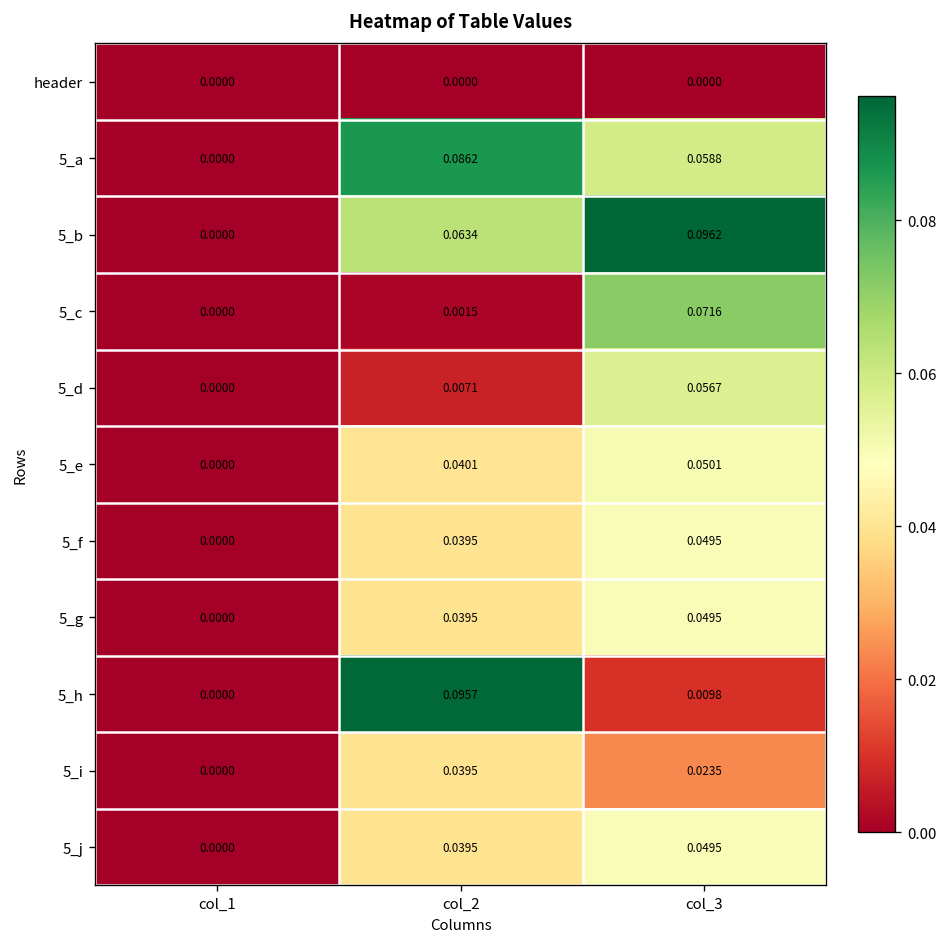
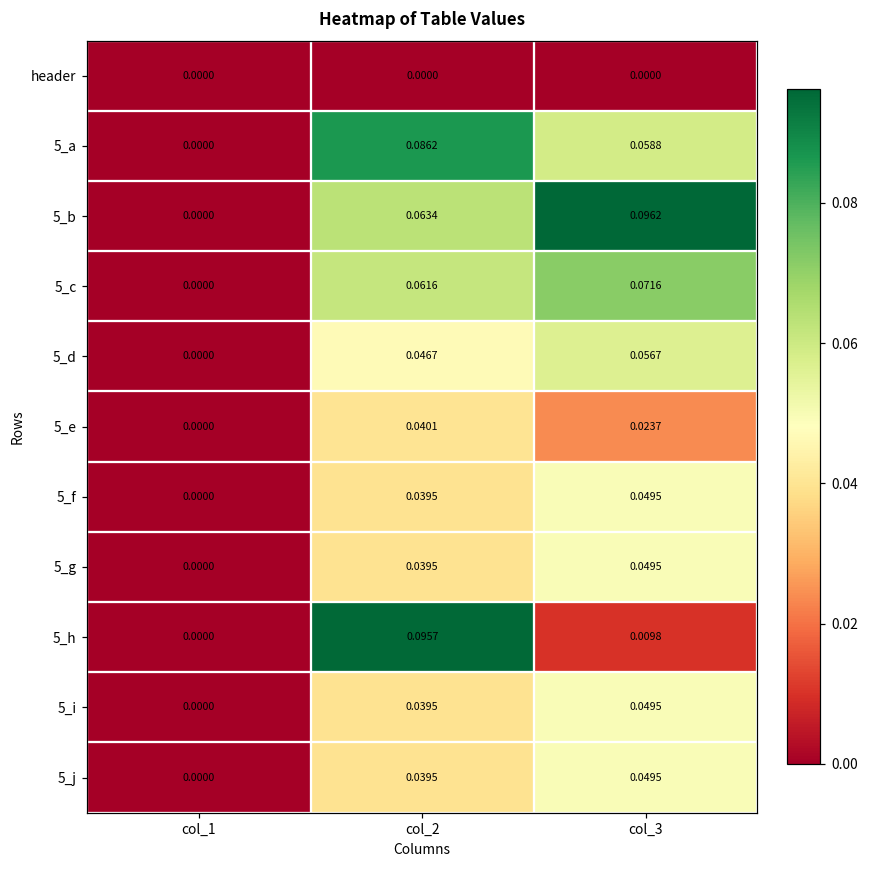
  {
    "header": {
      "col_1": 0.0000,
      "col_2": 0.0000,
      "col_3": 0.0000
    },
    "5_a": {
      "col_1": 0.0000,
      "col_2": 0.0862,
      "col_3": 0.0588
    },
    "5_b": {
      "col_1": 0.0000,
      "col_2": 0.0634,
      "col_3": 0.0962
    },
    "5_c": {
      "col_1": 0.0000,
-     "col_2": 0.0015,
+     "col_2": 0.0616,
      "col_3": 0.0716
    },
    "5_d": {
      "col_1": 0.0000,
-     "col_2": 0.0071,
+     "col_2": 0.0467,
      "col_3": 0.0567
    },
    "5_e": {
      "col_1": 0.0000,
      "col_2": 0.0401,
-     "col_3": 0.0501
+     "col_3": 0.0237
    },
    "5_f": {
      "col_1": 0.0000,
      "col_2": 0.0395,
      "col_3": 0.0495
    },
    "5_g": {
      "col_1": 0.0000,
      "col_2": 0.0395,
      "col_3": 0.0495
    },
    "5_h": {
      "col_1": 0.0000,
      "col_2": 0.0957,
      "col_3": 0.0098
    },
    "5_i": {
      "col_1": 0.0000,
      "col_2": 0.0395,
-     "col_3": 0.0235
+     "col_3": 0.0495
    },
    "5_j": {
      "col_1": 0.0000,
      "col_2": 0.0395,
      "col_3": 0.0495
    }
  }
